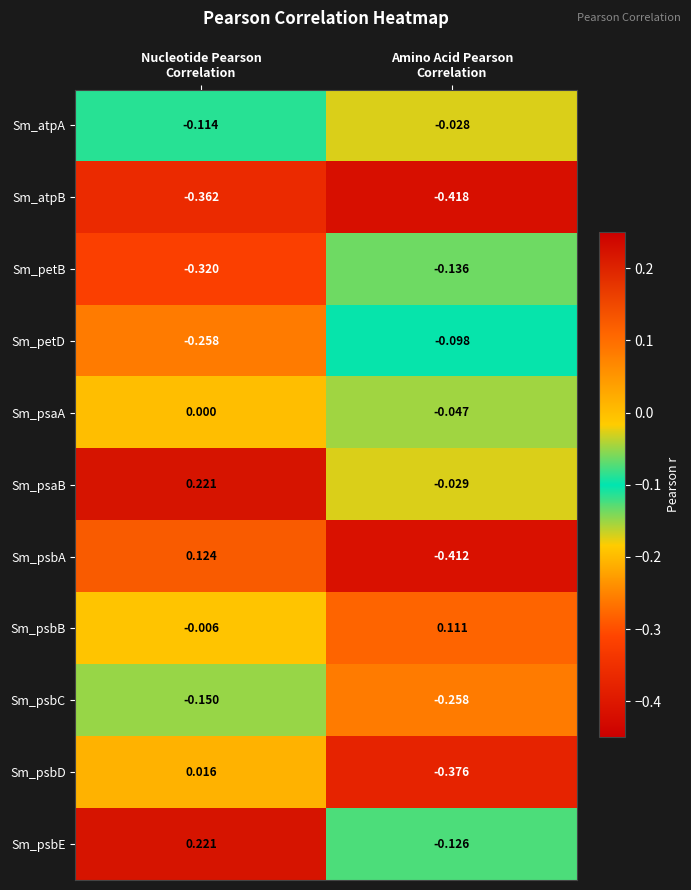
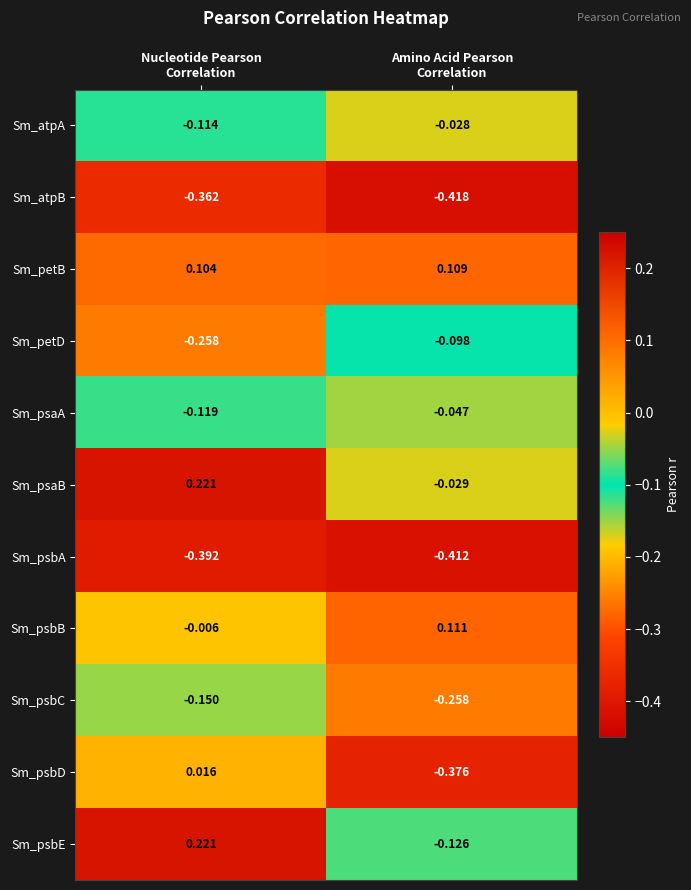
  {
    "Sm_atpA": {
      "Nucleotide Pearson Correlation": -0.114,
      "Amino Acid Pearson Correlation": -0.028
    },
    "Sm_atpB": {
      "Nucleotide Pearson Correlation": -0.362,
      "Amino Acid Pearson Correlation": -0.418
    },
    "Sm_petB": {
-     "Nucleotide Pearson Correlation": -0.320,
-     "Amino Acid Pearson Correlation": -0.136
+     "Nucleotide Pearson Correlation": 0.104,
+     "Amino Acid Pearson Correlation": 0.109
    },
    "Sm_petD": {
      "Nucleotide Pearson Correlation": -0.258,
      "Amino Acid Pearson Correlation": -0.098
    },
    "Sm_psaA": {
-     "Nucleotide Pearson Correlation": 0.000,
+     "Nucleotide Pearson Correlation": -0.119,
      "Amino Acid Pearson Correlation": -0.047
    },
    "Sm_psaB": {
      "Nucleotide Pearson Correlation": 0.221,
      "Amino Acid Pearson Correlation": -0.029
    },
    "Sm_psbA": {
-     "Nucleotide Pearson Correlation": 0.124,
+     "Nucleotide Pearson Correlation": -0.392,
      "Amino Acid Pearson Correlation": -0.412
    },
    "Sm_psbB": {
      "Nucleotide Pearson Correlation": -0.006,
      "Amino Acid Pearson Correlation": 0.111
    },
    "Sm_psbC": {
      "Nucleotide Pearson Correlation": -0.150,
      "Amino Acid Pearson Correlation": -0.258
    },
    "Sm_psbD": {
      "Nucleotide Pearson Correlation": 0.016,
      "Amino Acid Pearson Correlation": -0.376
    },
    "Sm_psbE": {
      "Nucleotide Pearson Correlation": 0.221,
      "Amino Acid Pearson Correlation": -0.126
    }
  }
